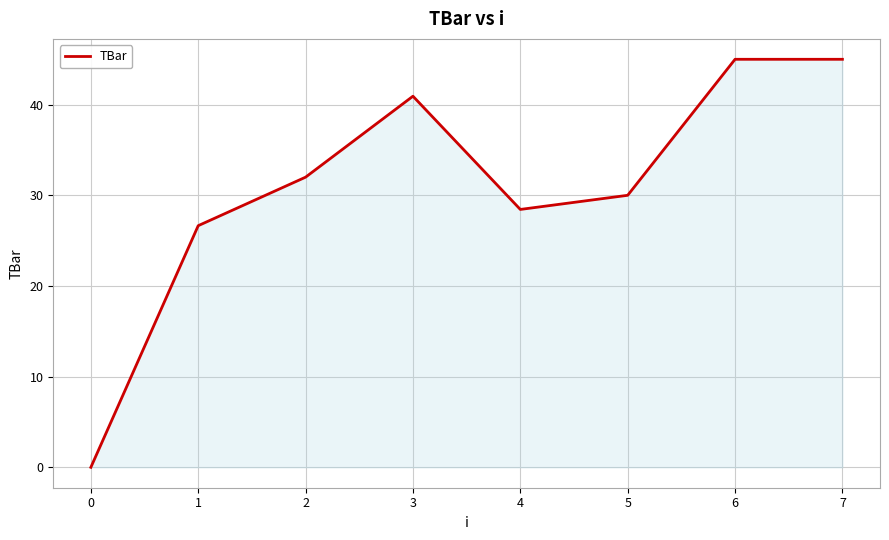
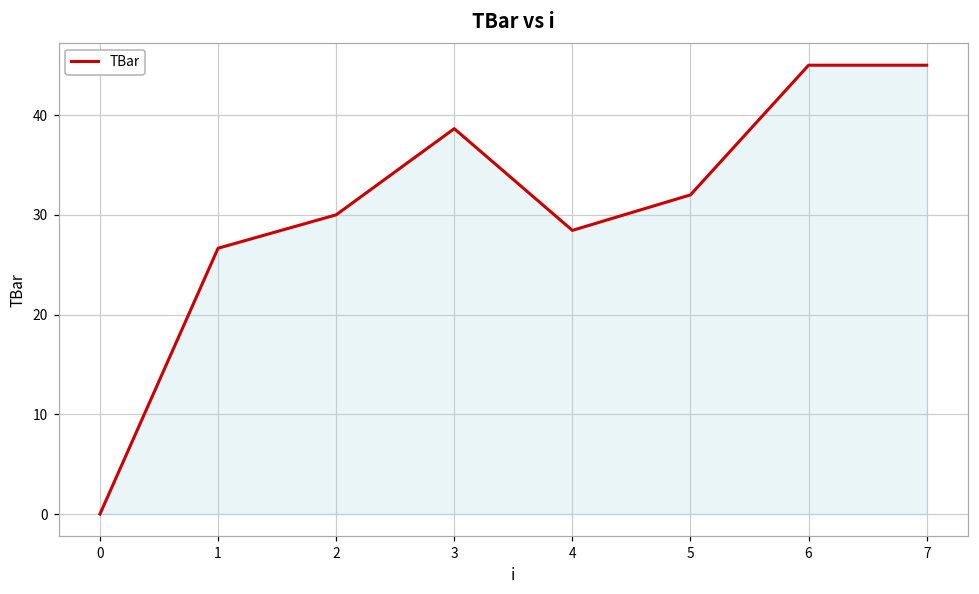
  {
    "0": 0,
    "1": 27,
-   "2": 32,
-   "3": 41,
+   "2": 30,
+   "3": 39,
    "4": 28,
-   "5": 30,
+   "5": 32,
    "6": 45,
    "7": 45
  }
